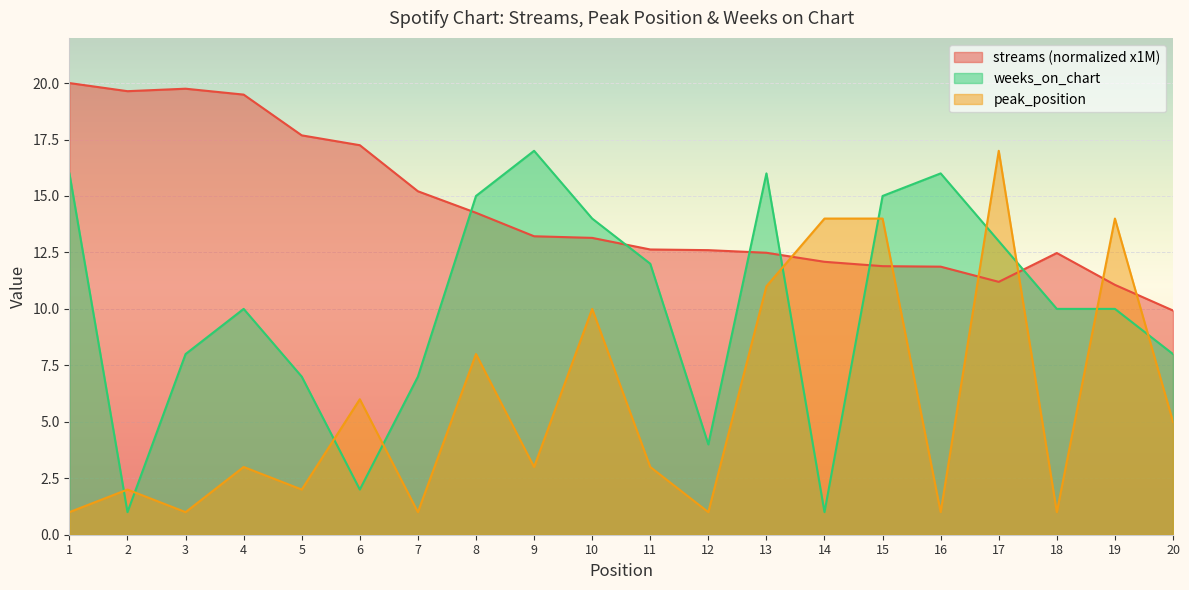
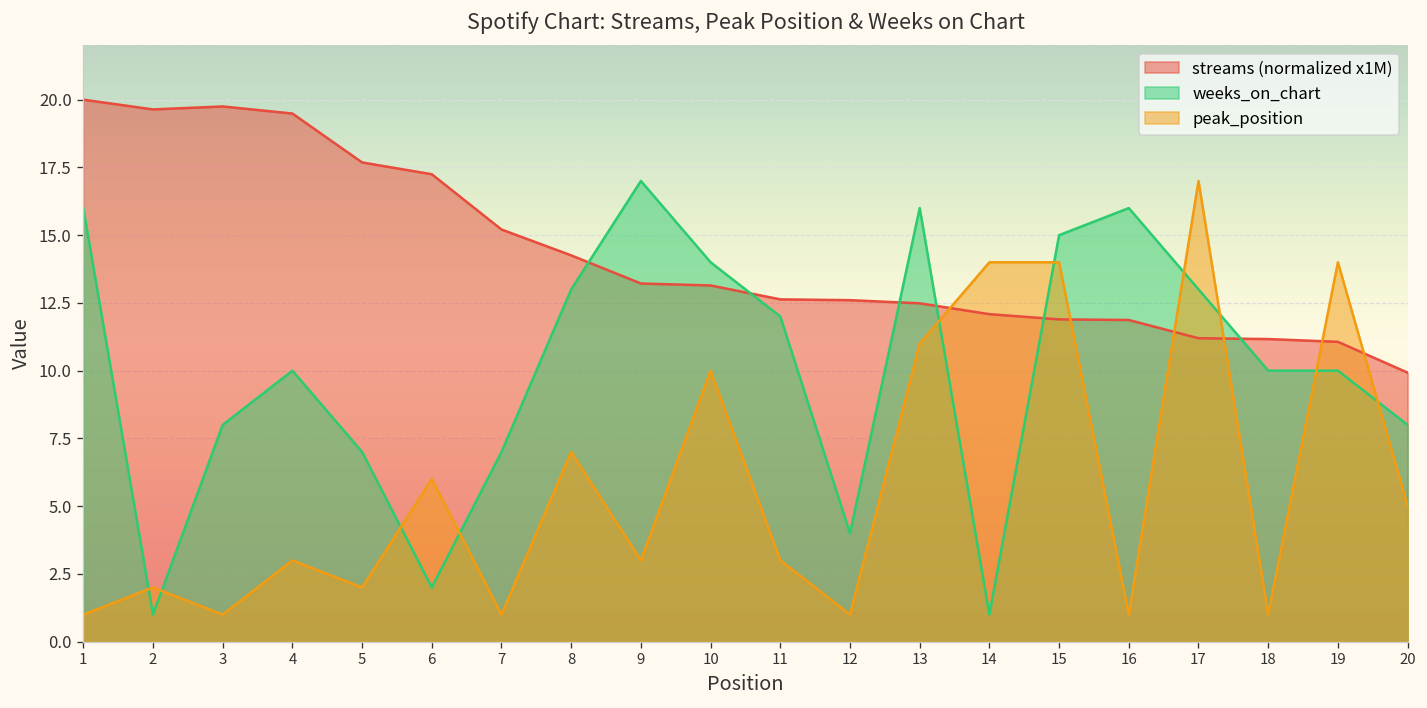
  {
    "streams (normalized x1M)": {
      "1": 20.0,
      "2": 19.6,
      "3": 19.7,
      "4": 19.5,
      "5": 17.7,
      "6": 17.2,
      "7": 15.2,
      "8": 14.3,
      "9": 13.2,
      "10": 13.1,
      "11": 12.6,
      "12": 12.6,
      "13": 12.5,
      "14": 12.1,
      "15": 11.9,
      "16": 11.9,
      "17": 11.2,
-     "18": 12.5,
+     "18": 11.2,
      "19": 11.1,
      "20": 9.9
    },
    "weeks_on_chart": {
      "1": 16,
      "2": 1,
      "3": 8,
      "4": 10,
      "5": 7,
      "6": 2,
      "7": 7,
-     "8": 15,
+     "8": 13,
      "9": 17,
      "10": 14,
      "11": 12,
      "12": 4,
      "13": 16,
      "14": 1,
      "15": 15,
      "16": 16,
      "17": 13,
      "18": 10,
      "19": 10,
      "20": 8
    },
    "peak_position": {
      "1": 1,
      "2": 2,
      "3": 1,
      "4": 3,
      "5": 2,
      "6": 6,
      "7": 1,
-     "8": 8,
+     "8": 7,
      "9": 3,
      "10": 10,
      "11": 3,
      "12": 1,
      "13": 11,
      "14": 14,
      "15": 14,
      "16": 1,
      "17": 17,
      "18": 1,
      "19": 14,
      "20": 5
    }
  }
